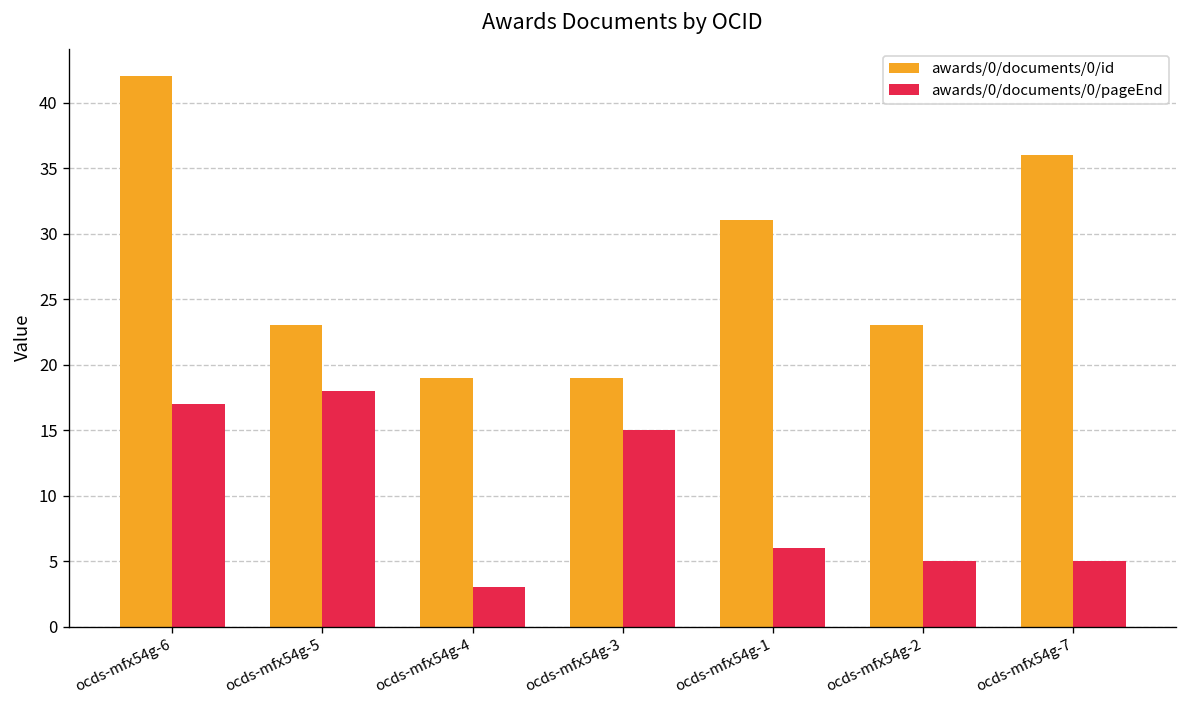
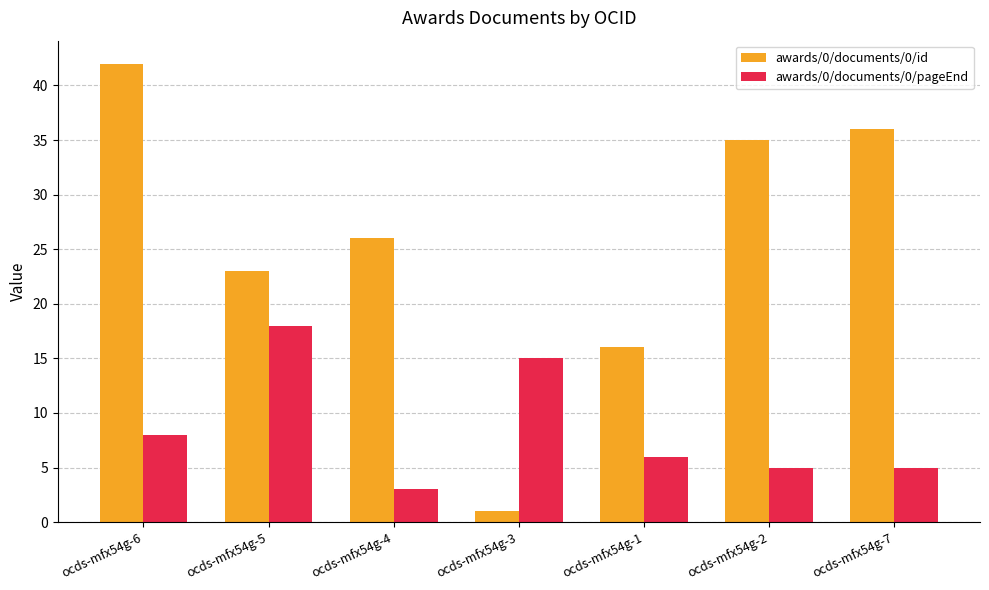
  {
    "awards/0/documents/0/id": {
      "ocds-mfx54g-6": 42,
      "ocds-mfx54g-5": 23,
-     "ocds-mfx54g-4": 19,
-     "ocds-mfx54g-3": 19,
-     "ocds-mfx54g-1": 31,
-     "ocds-mfx54g-2": 23,
+     "ocds-mfx54g-4": 26,
+     "ocds-mfx54g-3": 1,
+     "ocds-mfx54g-1": 16,
+     "ocds-mfx54g-2": 35,
      "ocds-mfx54g-7": 36
    },
    "awards/0/documents/0/pageEnd": {
-     "ocds-mfx54g-6": 17,
+     "ocds-mfx54g-6": 8,
      "ocds-mfx54g-5": 18,
      "ocds-mfx54g-4": 3,
      "ocds-mfx54g-3": 15,
      "ocds-mfx54g-1": 6,
      "ocds-mfx54g-2": 5,
      "ocds-mfx54g-7": 5
    }
  }
